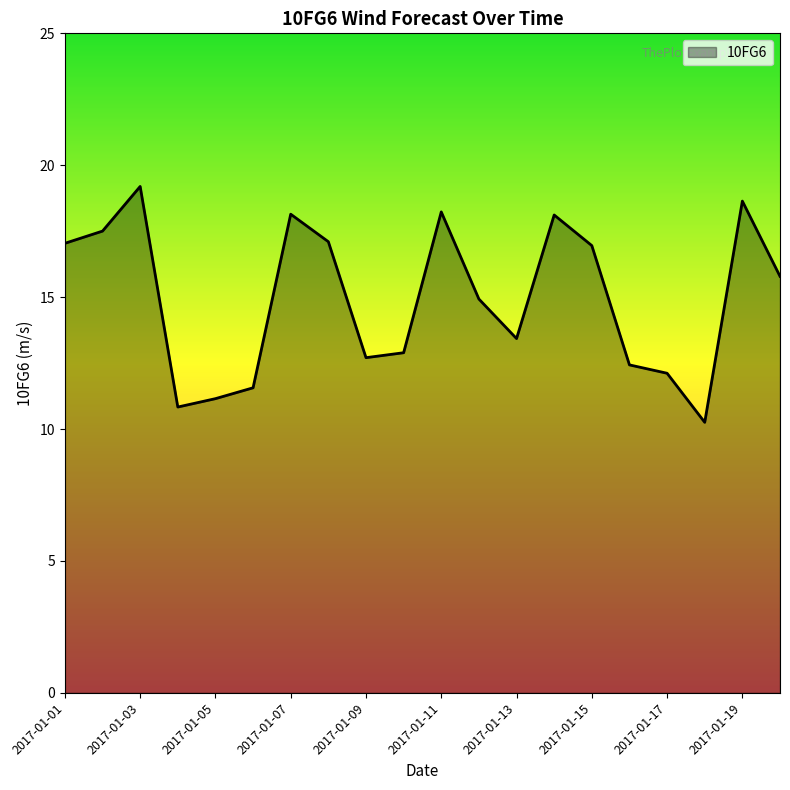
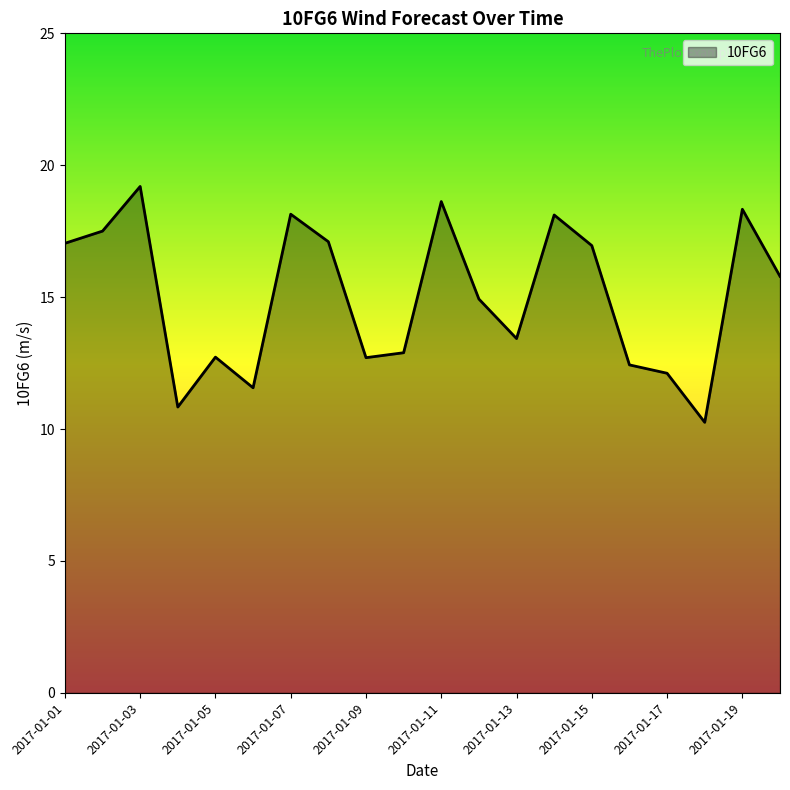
  {
    "2017-01-01": 17.0,
    "2017-01-03": 19.2,
-   "2017-01-05": 11.2,
+   "2017-01-05": 12.7,
    "2017-01-07": 18.1,
    "2017-01-09": 12.7,
-   "2017-01-11": 18.2,
+   "2017-01-11": 18.6,
    "2017-01-13": 13.4,
    "2017-01-15": 17.0,
    "2017-01-17": 12.1,
-   "2017-01-19": 18.6
+   "2017-01-19": 18.3
  }
